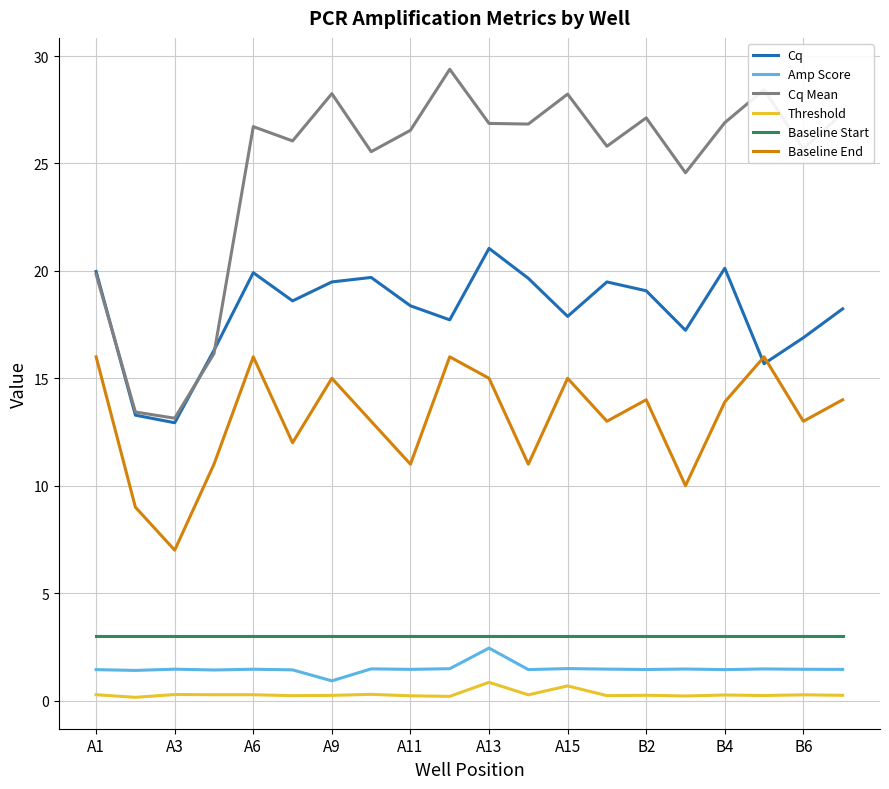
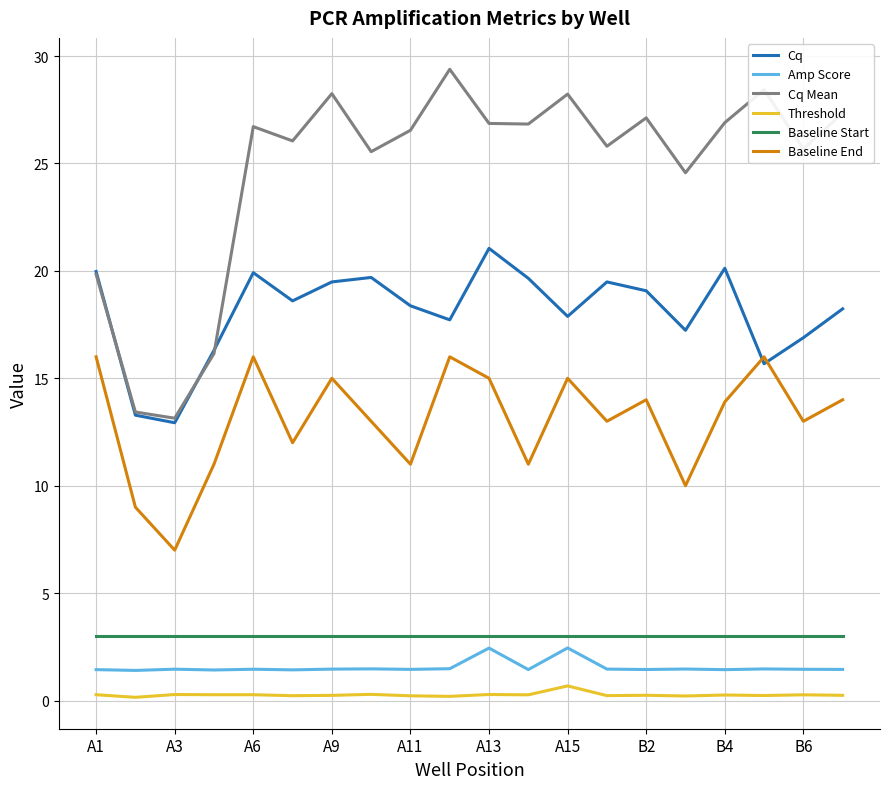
  {
    "Cq": {
      "A1": 20.0,
      "A3": 12.9,
      "A6": 19.9,
      "A9": 19.5,
      "A11": 18.4,
      "A13": 21.0,
      "A15": 17.9,
      "B2": 19.1,
      "B4": 20.1,
      "B6": 16.9
    },
    "Amp Score": {
      "A1": 1.4,
      "A3": 1.5,
      "A6": 1.5,
-     "A9": 0.9,
+     "A9": 1.5,
      "A11": 1.5,
      "A13": 2.4,
-     "A15": 1.5,
+     "A15": 2.4,
      "B2": 1.4,
      "B4": 1.4,
      "B6": 1.5
    },
    "Cq Mean": {
      "A1": 19.8,
      "A3": 13.1,
      "A6": 26.7,
      "A9": 28.3,
      "A11": 26.5,
      "A13": 26.9,
      "A15": 28.2,
      "B2": 27.1,
      "B4": 26.9
    },
    "Threshold": {
      "A1": 0.3,
      "A3": 0.3,
      "A6": 0.3,
      "A9": 0.2,
      "A11": 0.2,
-     "A13": 0.8,
+     "A13": 0.3,
      "A15": 0.7,
      "B2": 0.2,
      "B4": 0.3,
      "B6": 0.3
    },
    "Baseline Start": {
      "A1": 3.0,
      "A3": 3.0,
      "A6": 3.0,
      "A9": 3.0,
      "A11": 3.0,
      "A13": 3.0,
      "A15": 3.0,
      "B2": 3.0,
      "B4": 3.0,
      "B6": 3.0
    },
    "Baseline End": {
      "A1": 16.0,
      "A3": 7.0,
      "A6": 16.0,
      "A9": 15.0,
      "A11": 11.0,
      "A13": 15.0,
      "A15": 15.0,
      "B2": 14.0,
      "B4": 13.9,
      "B6": 13.0
    }
  }
